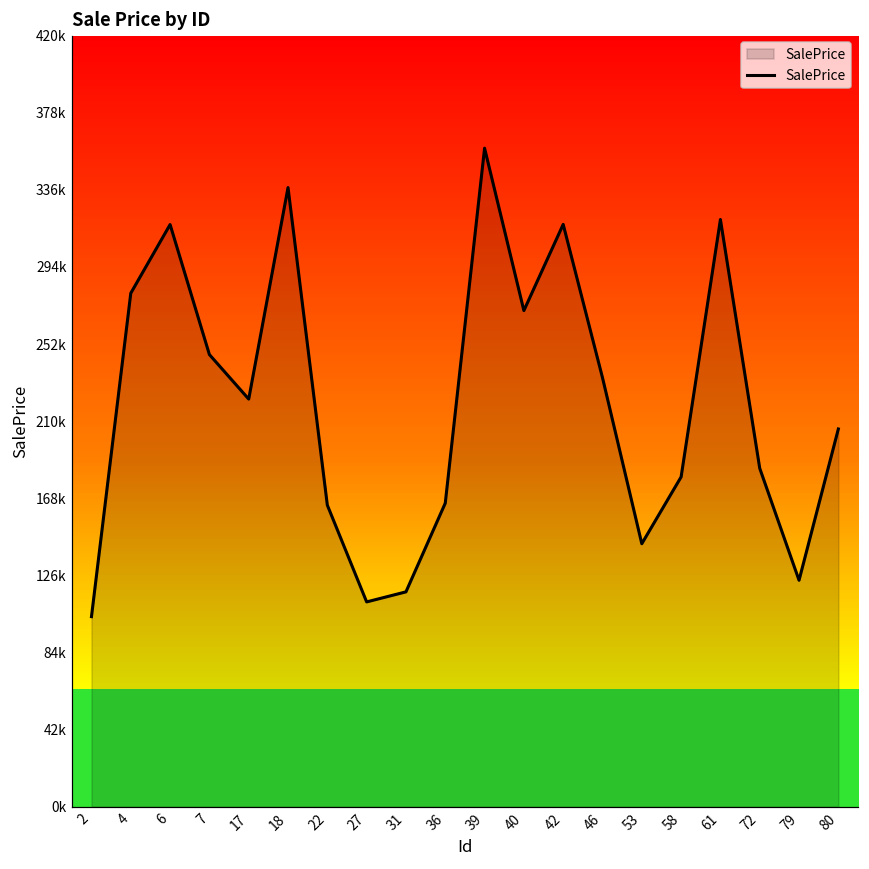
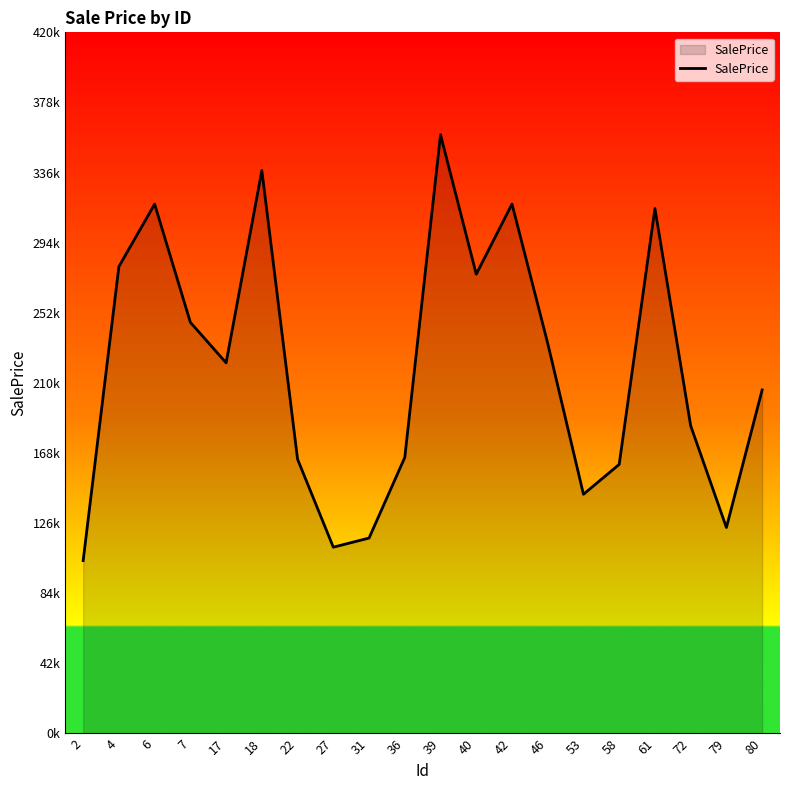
  {
    "2": 104000,
    "4": 280000,
    "6": 317000,
    "7": 246000,
    "17": 222000,
    "18": 337000,
    "22": 164000,
    "27": 112000,
    "31": 117000,
    "36": 165000,
    "39": 359000,
-   "40": 270000,
+   "40": 275000,
    "42": 317000,
    "46": 234000,
    "53": 143000,
-   "58": 180000,
-   "61": 320000,
+   "58": 161000,
+   "61": 314000,
    "72": 184000,
    "79": 123000,
    "80": 206000
  }
